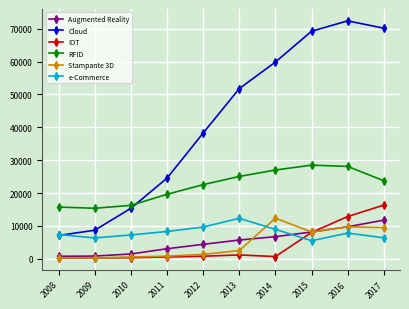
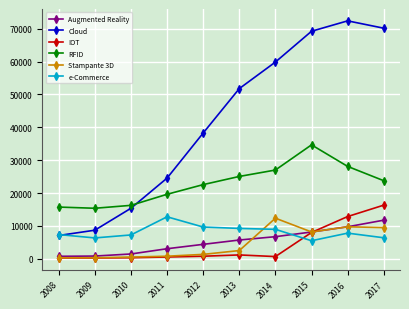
  {
    "Augmented Reality": {
      "2010": 1000,
      "2011": 3000,
      "2012": 4000,
      "2013": 6000,
      "2014": 7000,
      "2017": 12000
    },
    "Cloud": {
      "2009": 9000,
      "2010": 15000,
      "2011": 25000,
      "2012": 38000,
      "2013": 52000,
      "2014": 60000,
      "2015": 69000,
      "2016": 72000,
      "2017": 70000
    },
    "IOT": {
      "2013": 1000,
      "2014": 1000,
      "2016": 13000,
      "2017": 16000
    },
    "RFID": {
      "2008": 16000,
      "2009": 15000,
      "2010": 16000,
      "2011": 20000,
      "2012": 23000,
      "2013": 25000,
      "2014": 27000,
-     "2015": 28000,
+     "2015": 35000,
      "2016": 28000,
      "2017": 24000
    },
    "Stampante 3D": {
      "2013": 3000,
      "2014": 12000,
      "2017": 9000
    },
    "e-Commerce": {
      "2009": 6000,
      "2010": 7000,
-     "2011": 8000,
+     "2011": 13000,
      "2012": 10000,
-     "2013": 12000,
+     "2013": 9000,
      "2014": 9000,
      "2015": 5000,
      "2016": 8000,
      "2017": 6000
    }
  }
